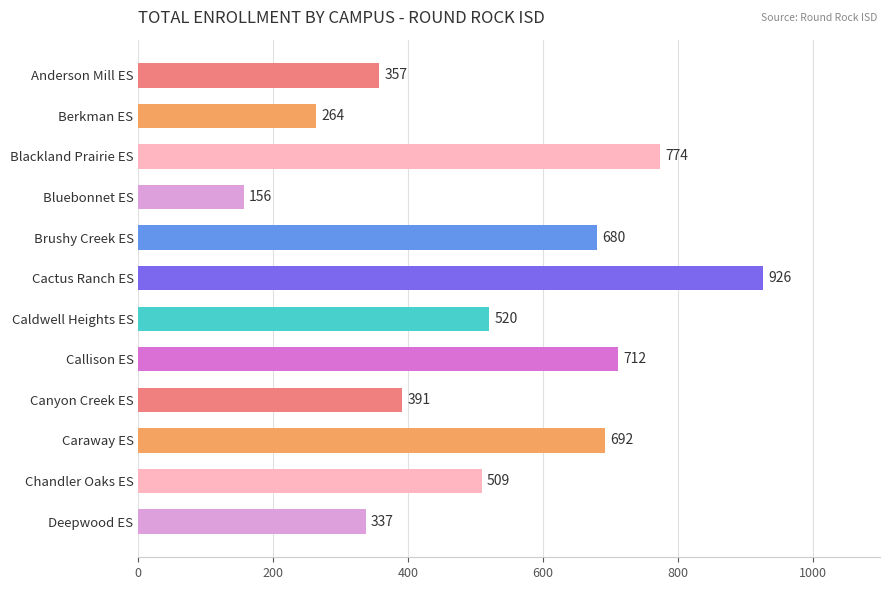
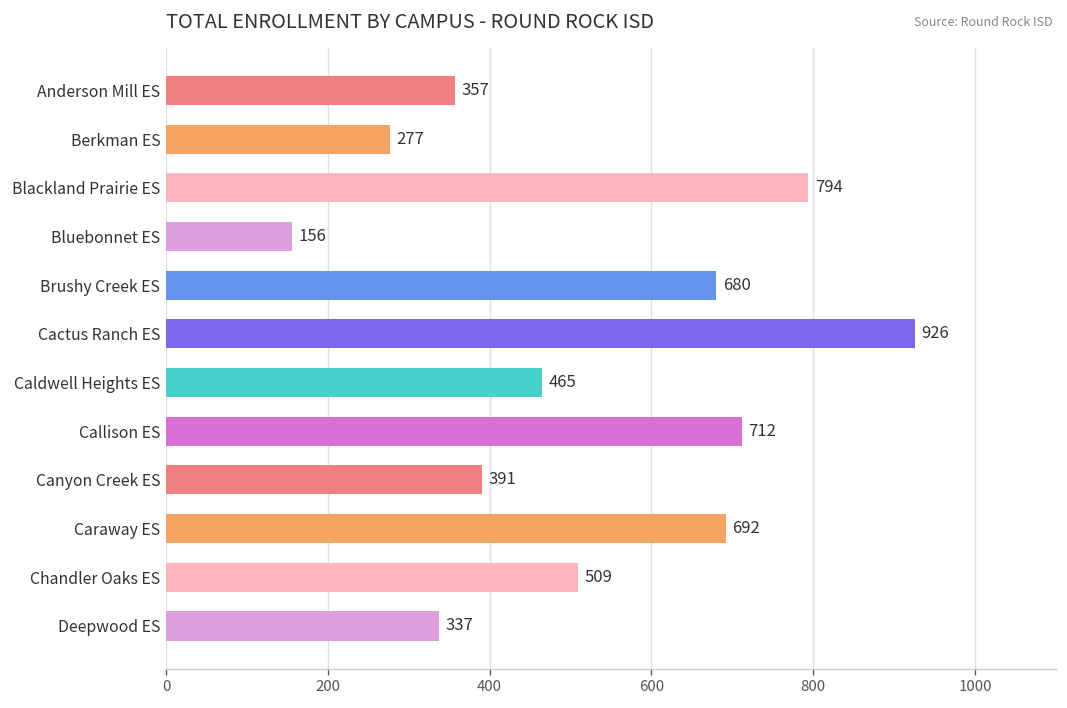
  {
    "Anderson Mill ES": 357,
-   "Berkman ES": 264,
-   "Blackland Prairie ES": 774,
+   "Berkman ES": 277,
+   "Blackland Prairie ES": 794,
    "Bluebonnet ES": 156,
    "Brushy Creek ES": 680,
    "Cactus Ranch ES": 926,
-   "Caldwell Heights ES": 520,
+   "Caldwell Heights ES": 465,
    "Callison ES": 712,
    "Canyon Creek ES": 391,
    "Caraway ES": 692,
    "Chandler Oaks ES": 509,
    "Deepwood ES": 337
  }
